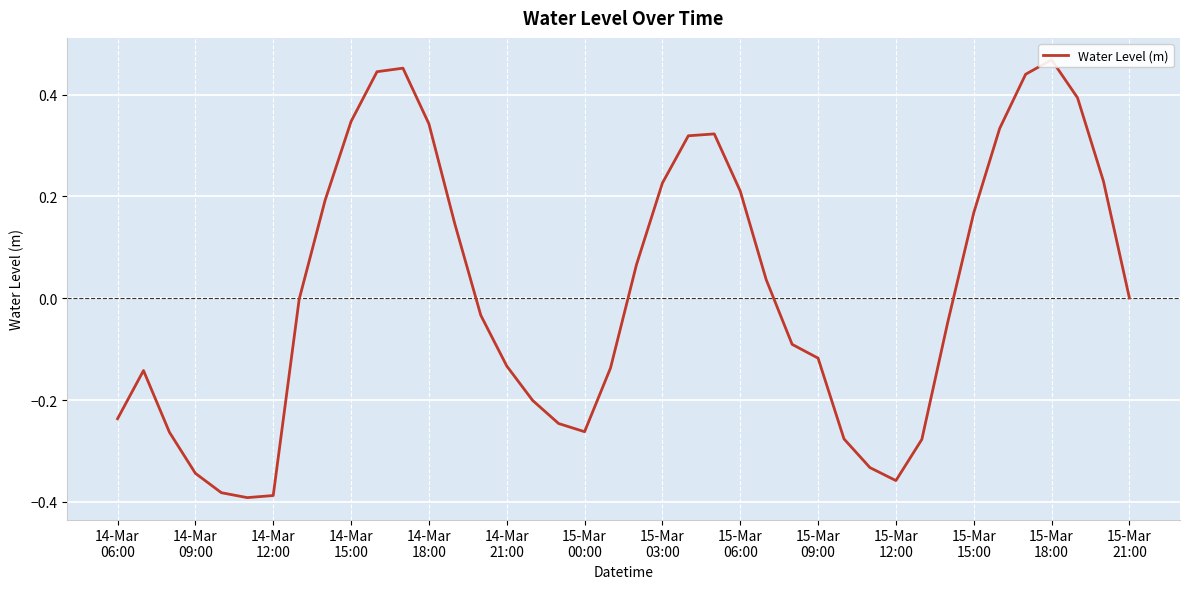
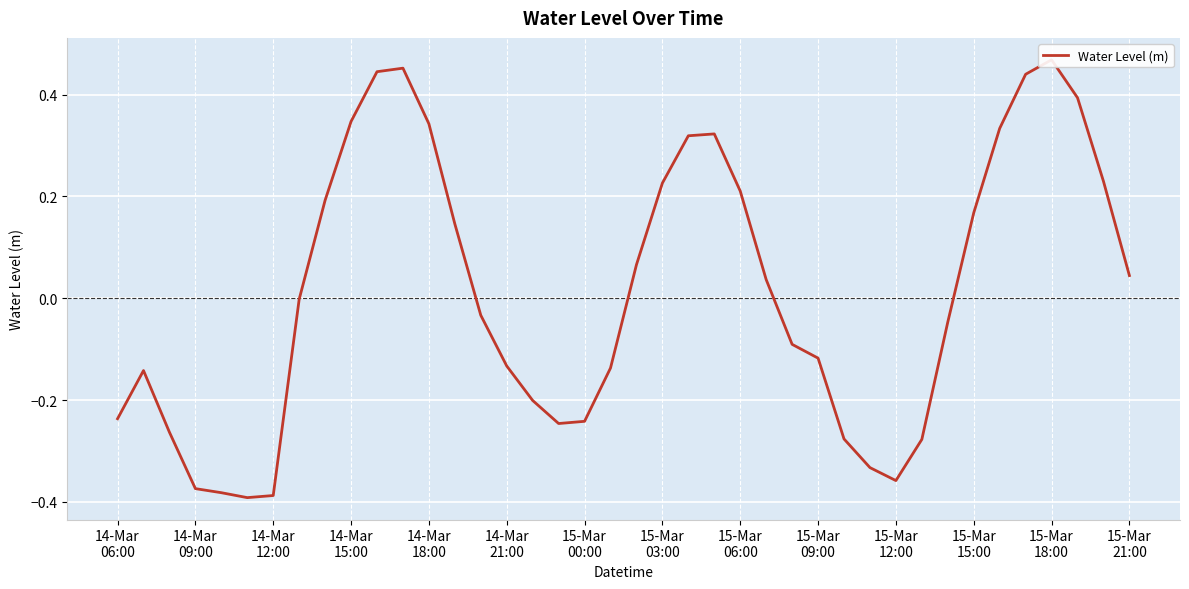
  {
    "14-Mar 06:00": -0.24,
-   "14-Mar 09:00": -0.34,
+   "14-Mar 09:00": -0.37,
    "14-Mar 12:00": -0.39,
    "14-Mar 15:00": 0.35,
    "14-Mar 18:00": 0.34,
    "14-Mar 21:00": -0.13,
-   "15-Mar 00:00": -0.26,
+   "15-Mar 00:00": -0.24,
    "15-Mar 03:00": 0.23,
    "15-Mar 06:00": 0.21,
    "15-Mar 09:00": -0.12,
    "15-Mar 12:00": -0.36,
    "15-Mar 15:00": 0.17,
-   "15-Mar 21:00": 0.00
+   "15-Mar 21:00": 0.04
  }
